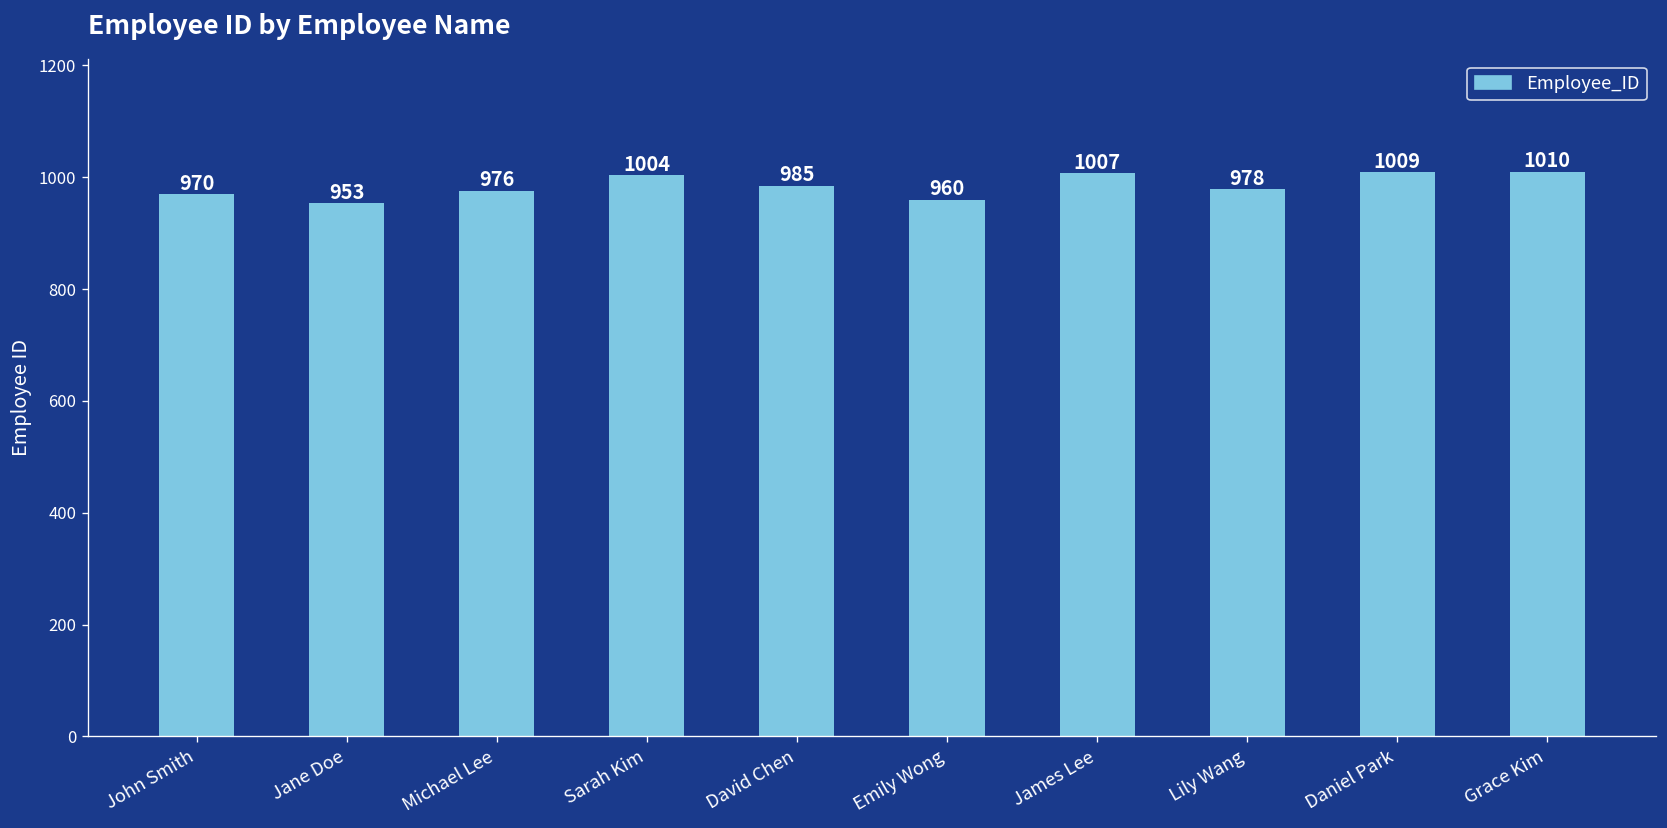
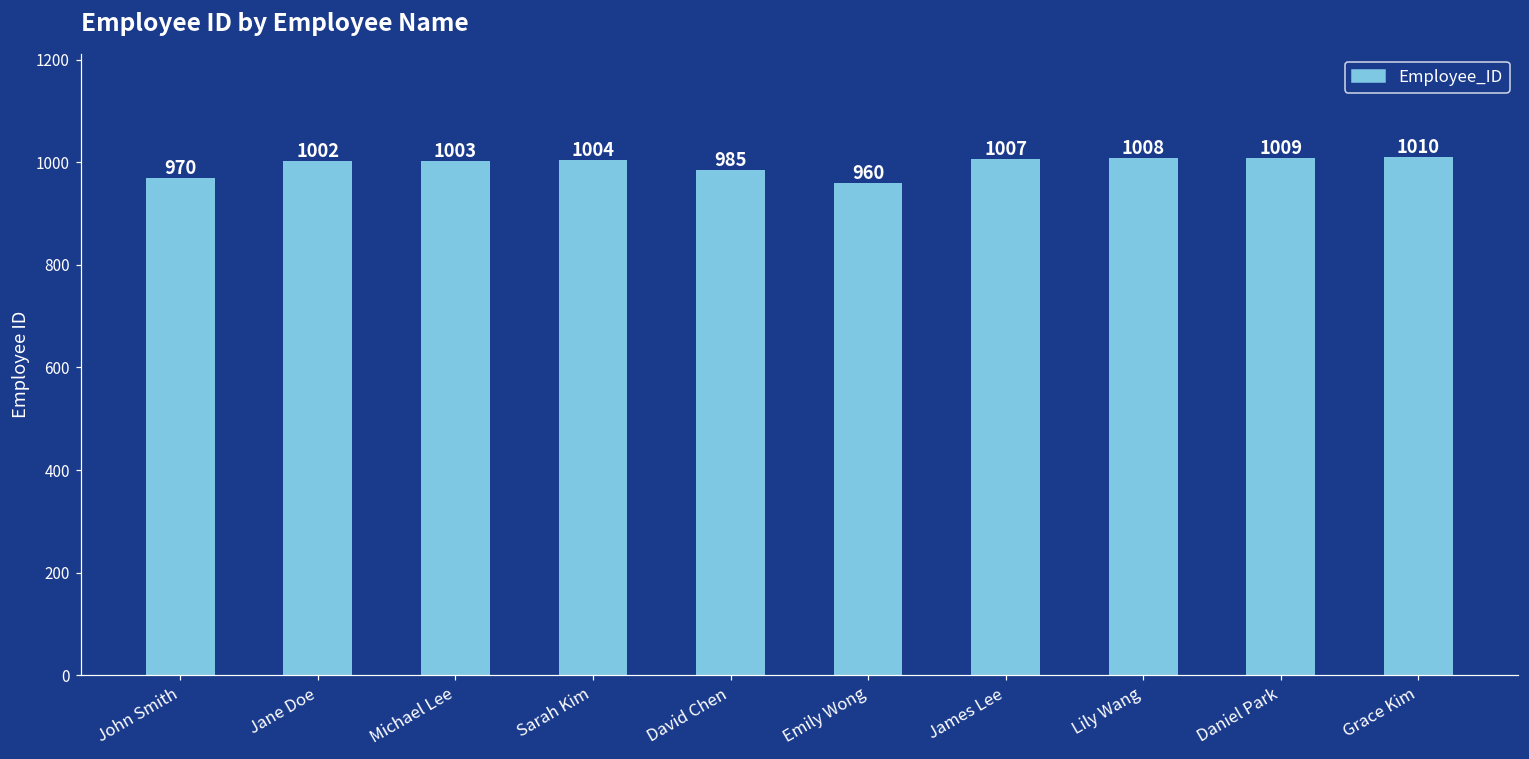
  {
    "John Smith": 970,
-   "Jane Doe": 953,
-   "Michael Lee": 976,
+   "Jane Doe": 1002,
+   "Michael Lee": 1003,
    "Sarah Kim": 1004,
    "David Chen": 985,
    "Emily Wong": 960,
    "James Lee": 1007,
-   "Lily Wang": 978,
+   "Lily Wang": 1008,
    "Daniel Park": 1009,
    "Grace Kim": 1010
  }
